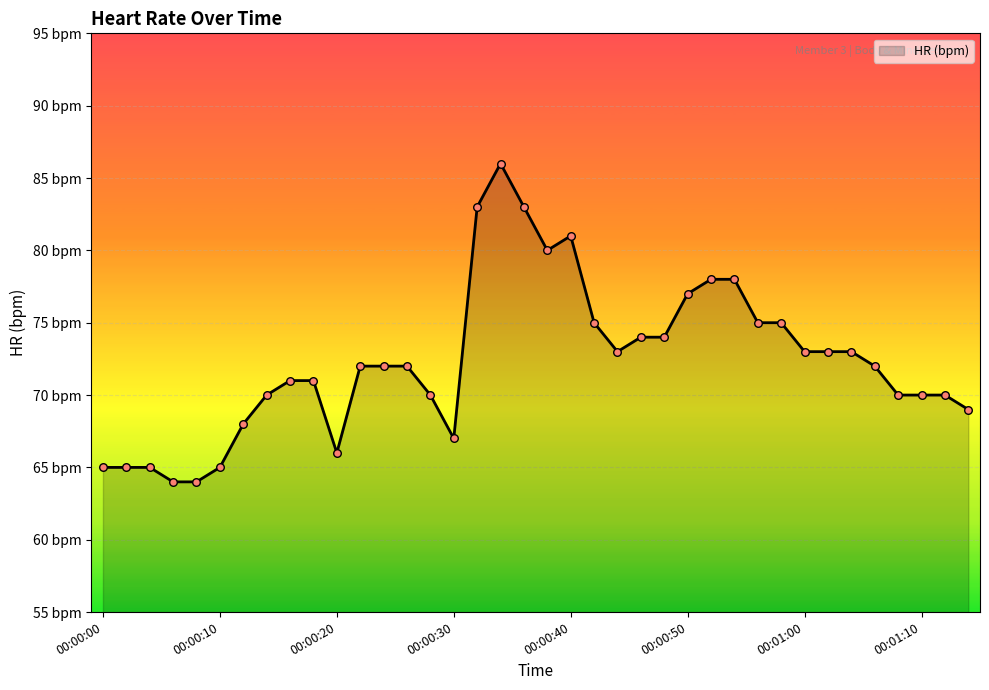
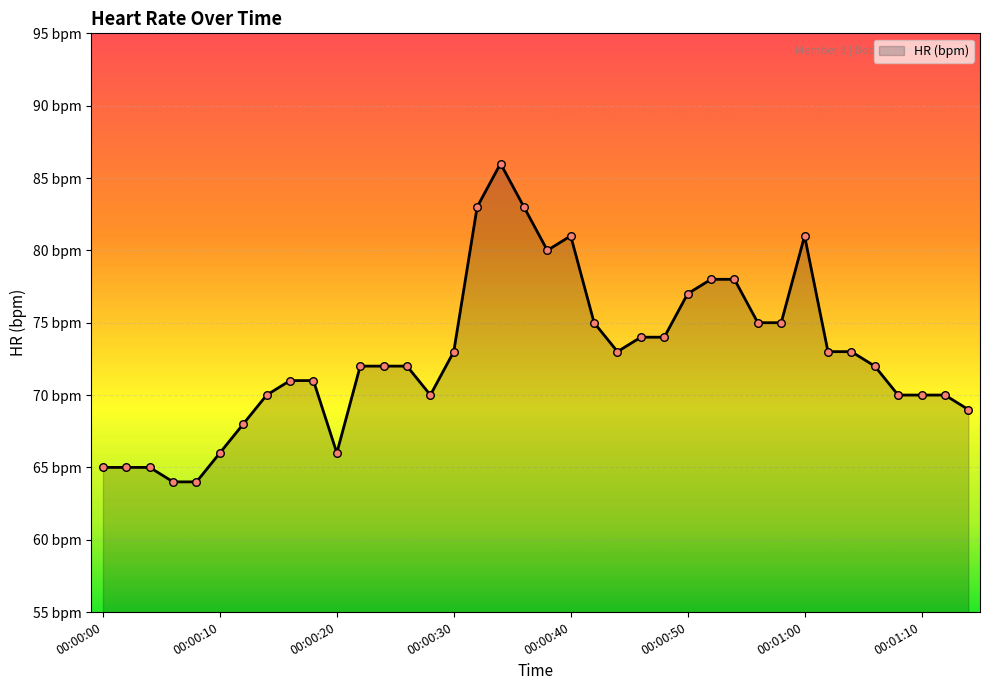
  {
    "00:00:00": "65 bpm",
-   "00:00:10": "65 bpm",
+   "00:00:10": "66 bpm",
    "00:00:20": "66 bpm",
-   "00:00:30": "67 bpm",
+   "00:00:30": "73 bpm",
    "00:00:40": "81 bpm",
    "00:00:50": "77 bpm",
-   "00:01:00": "73 bpm",
+   "00:01:00": "81 bpm",
    "00:01:10": "70 bpm"
  }
